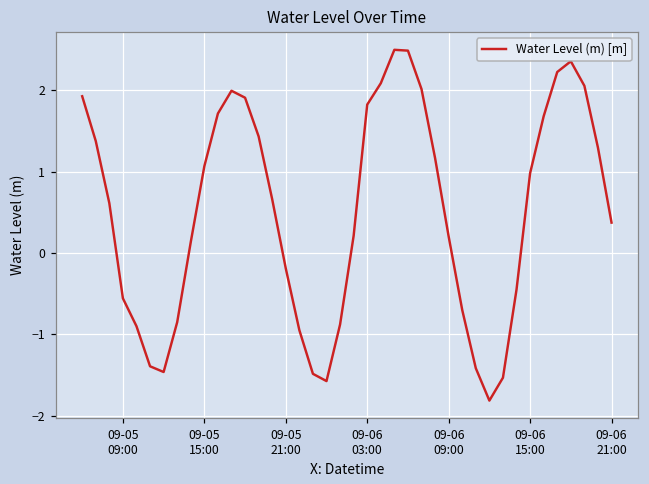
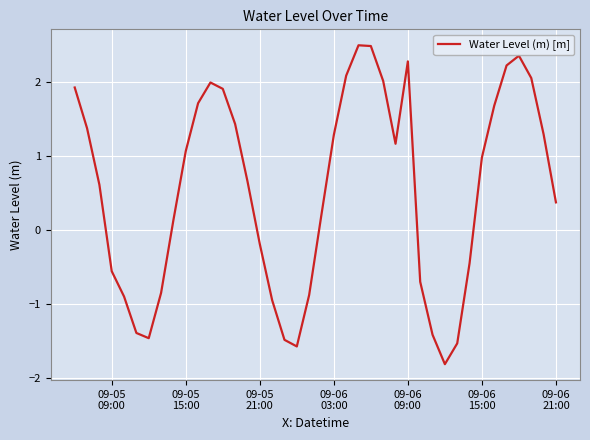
  {
    "09-05 09:00": -0.6,
    "09-05 15:00": 1.1,
    "09-05 21:00": -0.2,
-   "09-06 03:00": 1.8,
-   "09-06 09:00": 0.2,
+   "09-06 03:00": 1.3,
+   "09-06 09:00": 2.3,
    "09-06 15:00": 1.0,
    "09-06 21:00": 0.4
  }
